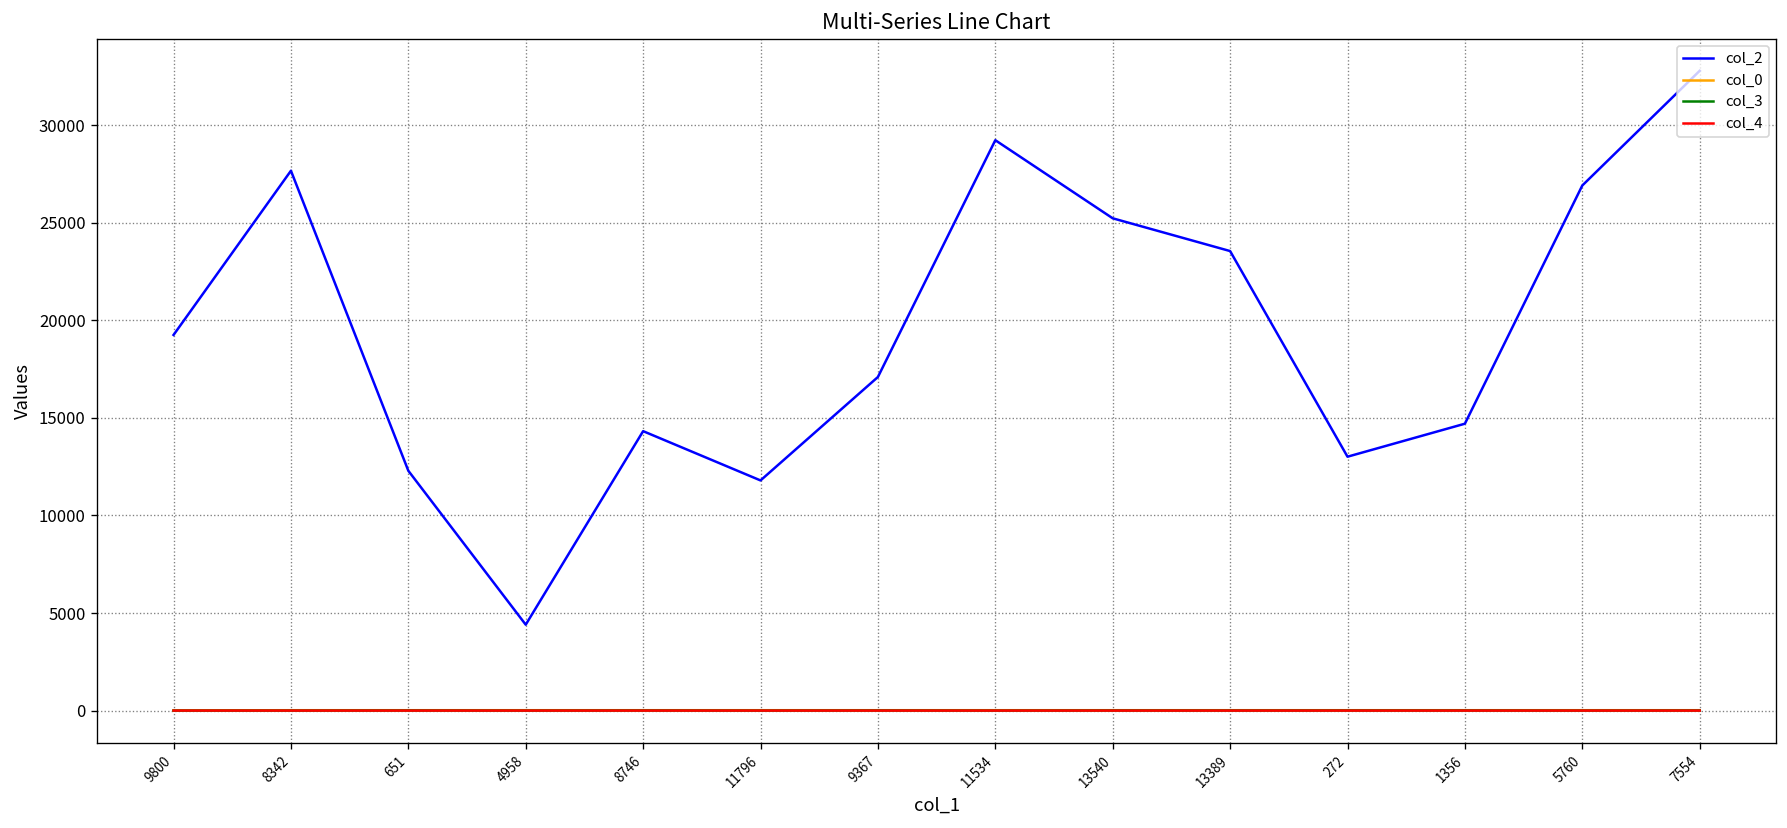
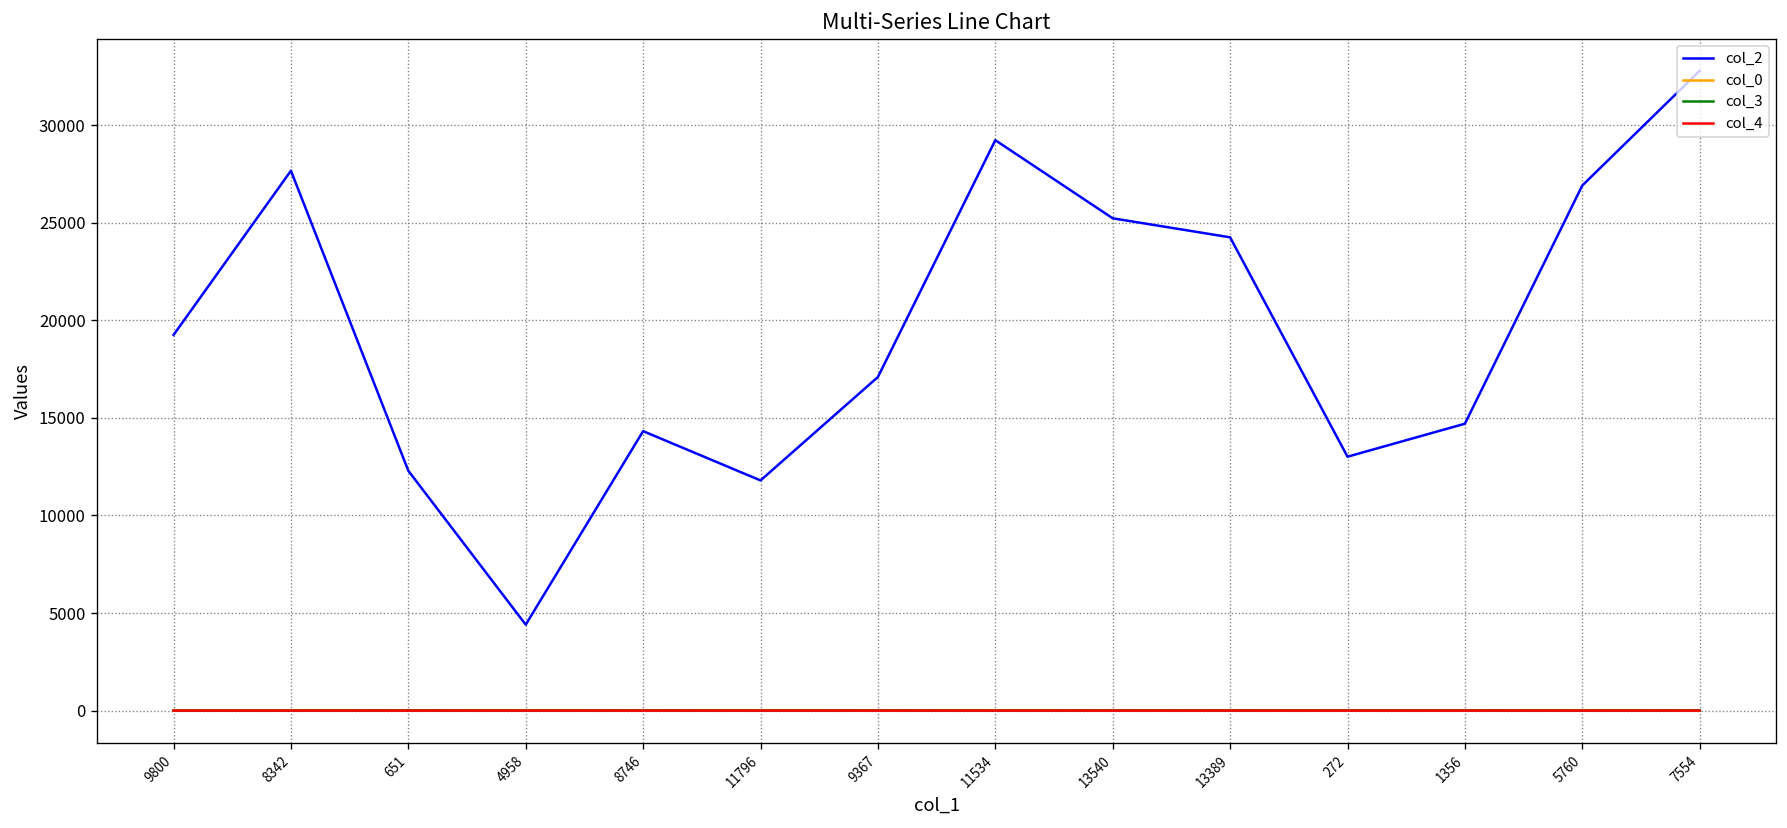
  {
    "col_2": {
      "9800": 19300,
      "8342": 27700,
      "651": 12300,
      "4958": 4400,
      "8746": 14300,
      "11796": 11800,
      "9367": 17100,
      "11534": 29200,
      "13540": 25200,
-     "13389": 23600,
+     "13389": 24300,
      "272": 13000,
      "1356": 14700,
      "5760": 26900
    },
    "col_4": {
      "9800": 0,
      "8342": 0,
      "651": 0,
      "4958": 0,
      "8746": 0,
      "11796": 0,
      "9367": 0,
      "11534": 0,
      "13540": 0,
      "13389": 0,
      "272": 0,
      "1356": 0,
      "5760": 0,
      "7554": 0
    }
  }
